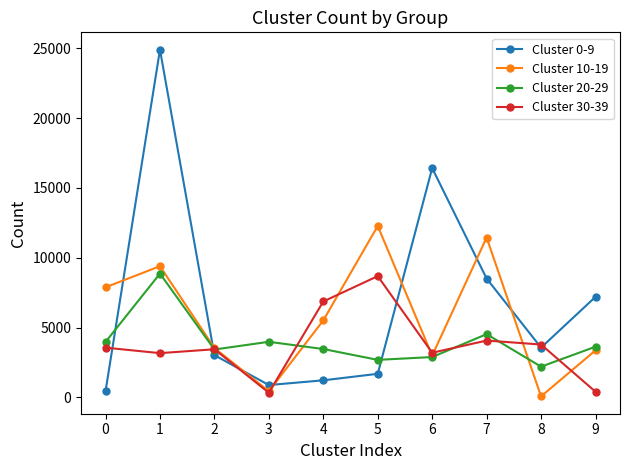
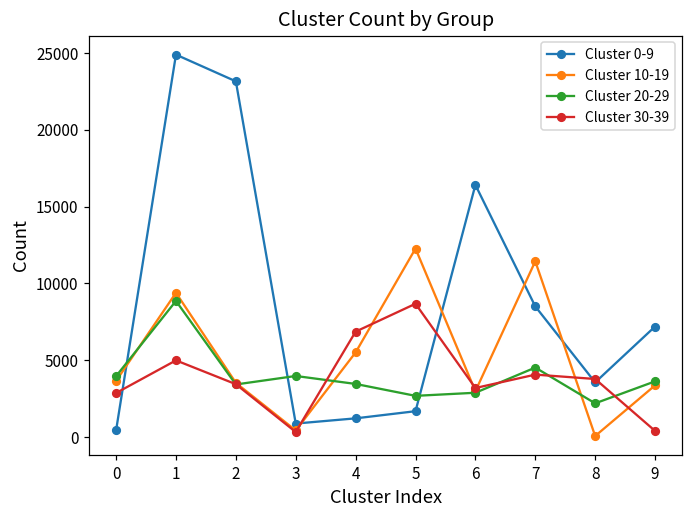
  {
    "Cluster 0-9": {
      "0": 400,
      "1": 24900,
-     "2": 3000,
+     "2": 23200,
      "3": 900,
      "4": 1200,
      "5": 1700,
      "6": 16400,
      "7": 8500,
      "8": 3600,
      "9": 7200
    },
    "Cluster 10-19": {
-     "0": 7900,
+     "0": 3700,
      "1": 9400,
      "4": 5500,
      "5": 12300,
      "7": 11400,
      "8": 100,
      "9": 3400
    },
    "Cluster 20-29": {
      "0": 4000,
      "1": 8900,
      "3": 4000,
      "4": 3500,
      "5": 2700,
      "7": 4500,
      "8": 2200,
      "9": 3600
    },
    "Cluster 30-39": {
-     "0": 3600,
-     "1": 3200,
+     "0": 2900,
+     "1": 5000,
      "4": 6900,
      "5": 8700,
      "6": 3200,
      "7": 4100,
      "8": 3800,
      "9": 400
    }
  }
